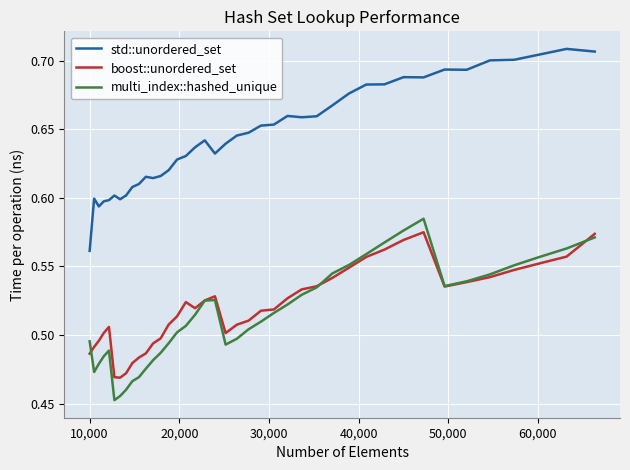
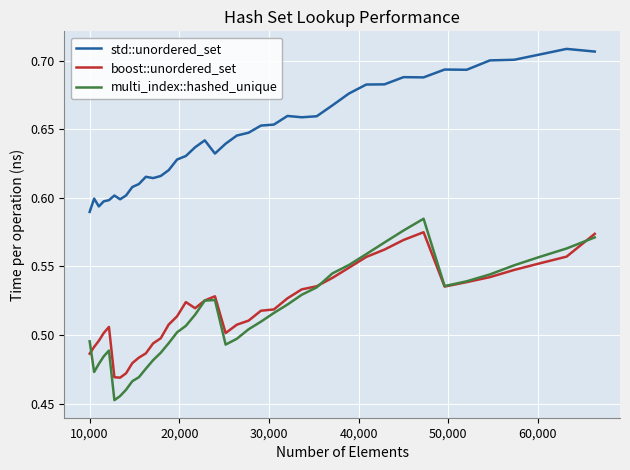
  {
    "std::unordered_set": {
-     "10,000": 0.561
+     "10,000": 0.590
    },
    "boost::unordered_set": {
      "10,000": 0.486
    },
    "multi_index::hashed_unique": {
      "10,000": 0.495
    }
  }
